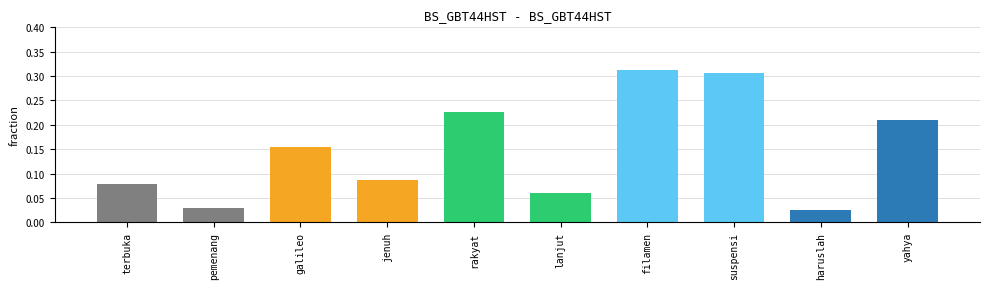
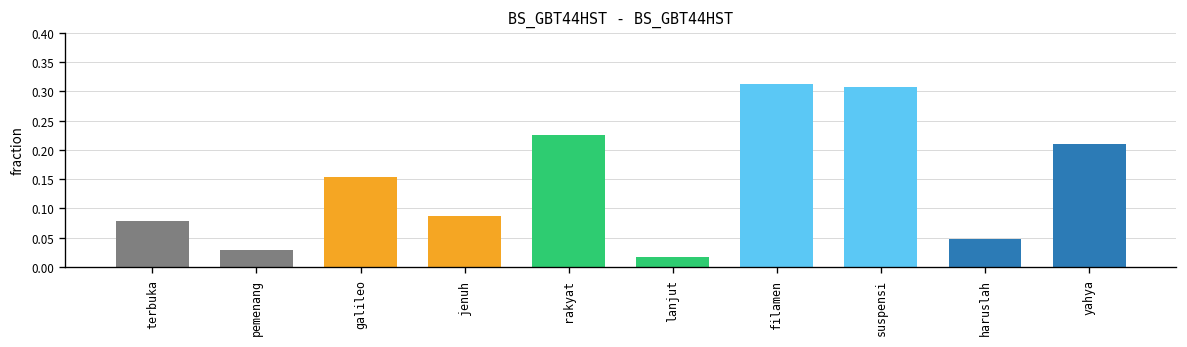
  {
    "terbuka": 0.08,
    "pemenang": 0.03,
    "galileo": 0.15,
    "jenuh": 0.09,
    "rakyat": 0.23,
-   "lanjut": 0.06,
+   "lanjut": 0.02,
    "filamen": 0.31,
    "suspensi": 0.31,
-   "haruslah": 0.03,
+   "haruslah": 0.05,
    "yahya": 0.21
  }
